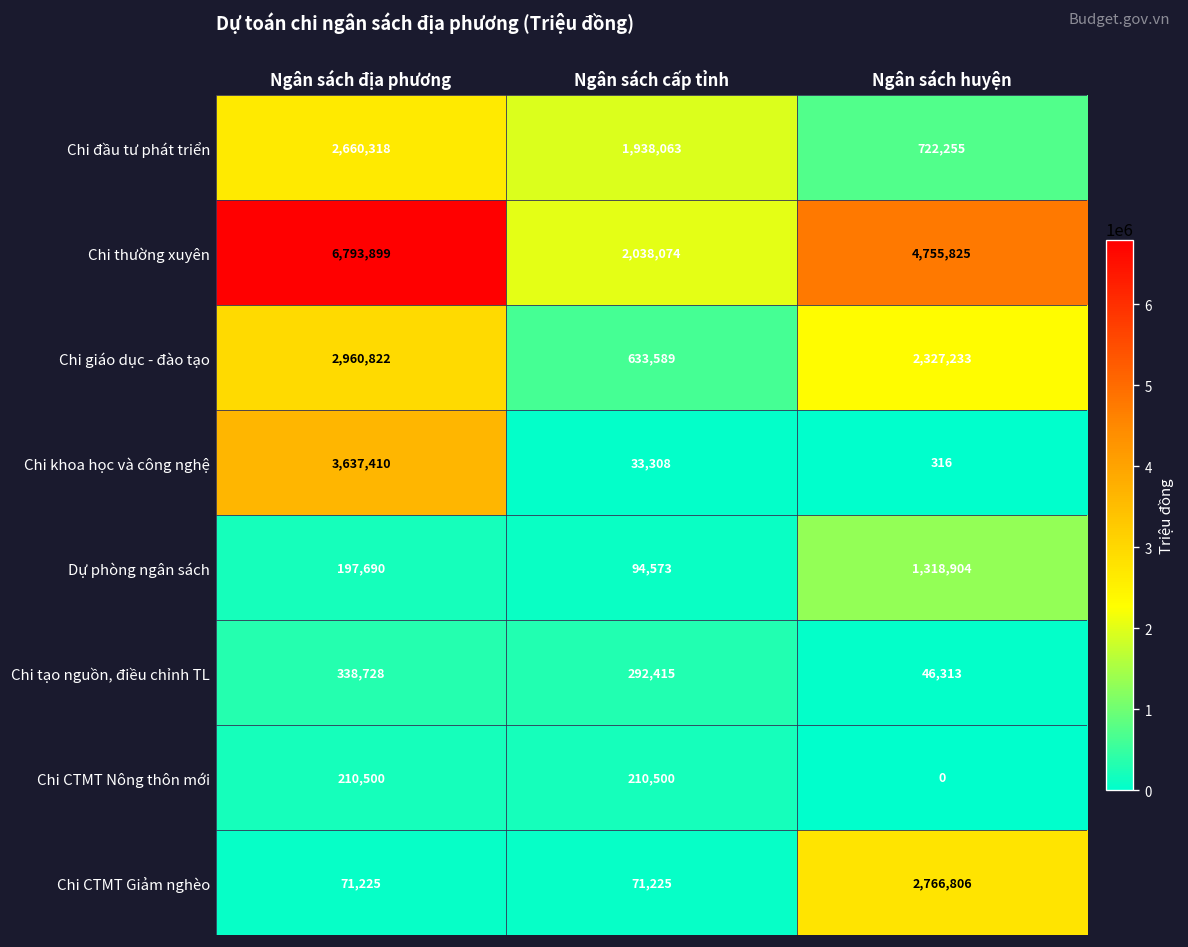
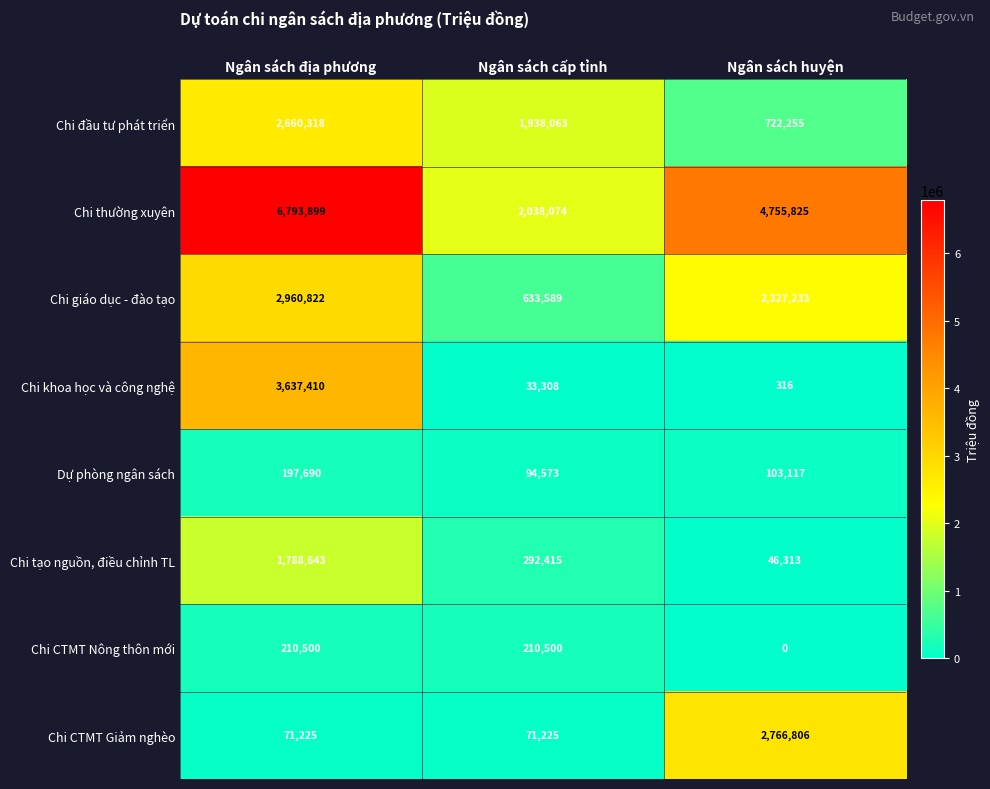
  {
    "Chi đầu tư phát triển": {
      "Ngân sách địa phương": "2,660,318",
      "Ngân sách cấp tỉnh": "1,938,063",
      "Ngân sách huyện": "722,255"
    },
    "Chi thường xuyên": {
      "Ngân sách địa phương": "6,793,899",
      "Ngân sách cấp tỉnh": "2,038,074",
      "Ngân sách huyện": "4,755,825"
    },
    "Chi giáo dục - đào tạo": {
      "Ngân sách địa phương": "2,960,822",
      "Ngân sách cấp tỉnh": "633,589",
      "Ngân sách huyện": "2,327,233"
    },
    "Chi khoa học và công nghệ": {
      "Ngân sách địa phương": "3,637,410",
      "Ngân sách cấp tỉnh": "33,308",
      "Ngân sách huyện": "316"
    },
    "Dự phòng ngân sách": {
      "Ngân sách địa phương": "197,690",
      "Ngân sách cấp tỉnh": "94,573",
-     "Ngân sách huyện": "1,318,904"
+     "Ngân sách huyện": "103,117"
    },
    "Chi tạo nguồn, điều chỉnh TL": {
-     "Ngân sách địa phương": "338,728",
+     "Ngân sách địa phương": "1,788,643",
      "Ngân sách cấp tỉnh": "292,415",
      "Ngân sách huyện": "46,313"
    },
    "Chi CTMT Nông thôn mới": {
      "Ngân sách địa phương": "210,500",
      "Ngân sách cấp tỉnh": "210,500",
      "Ngân sách huyện": "0"
    },
    "Chi CTMT Giảm nghèo": {
      "Ngân sách địa phương": "71,225",
      "Ngân sách cấp tỉnh": "71,225",
      "Ngân sách huyện": "2,766,806"
    }
  }
